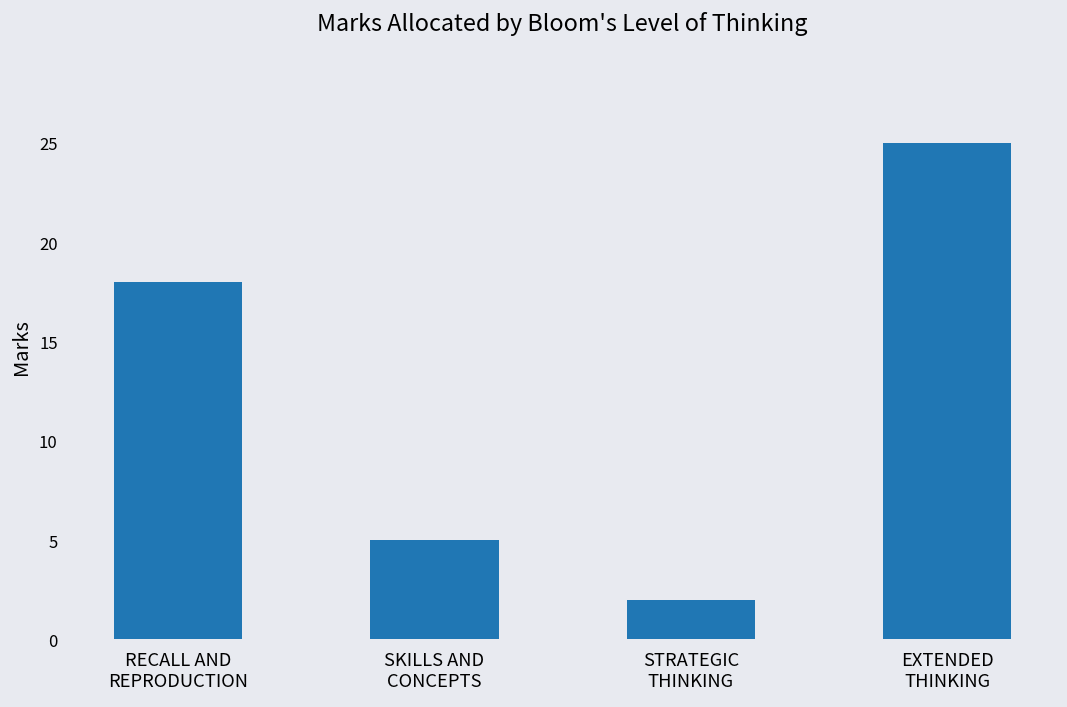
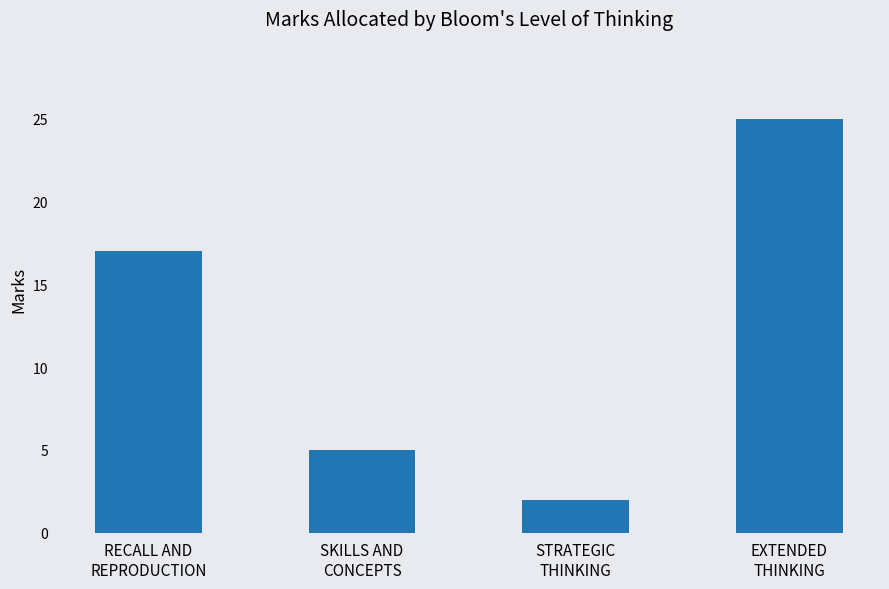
  {
-   "RECALL AND REPRODUCTION": 18,
+   "RECALL AND REPRODUCTION": 17,
    "SKILLS AND CONCEPTS": 5,
    "STRATEGIC THINKING": 2,
    "EXTENDED THINKING": 25
  }
